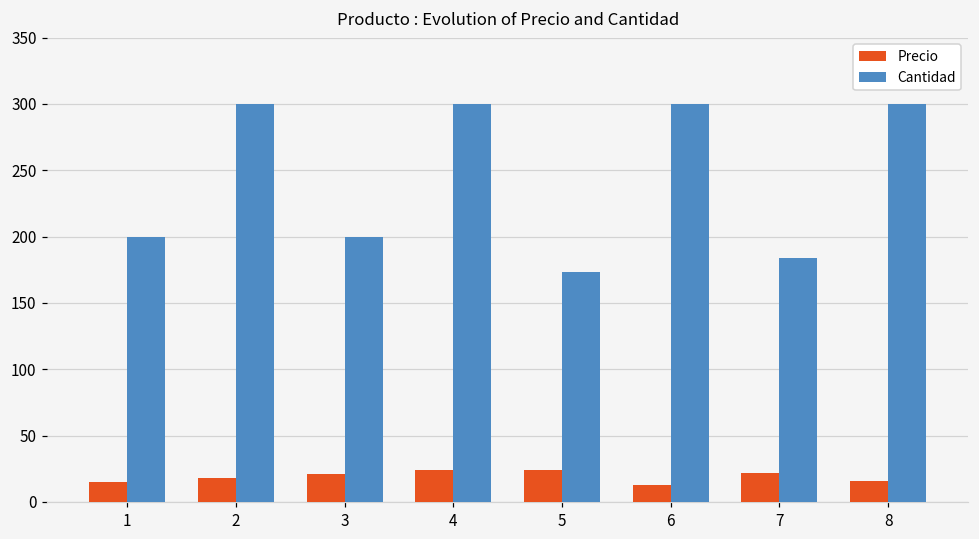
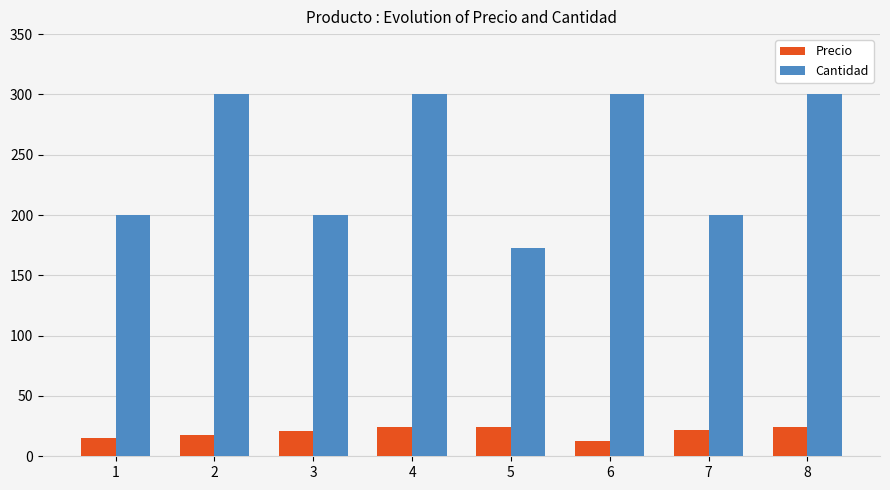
  {
    "Precio": {
      "1": 15,
      "2": 18,
      "3": 21,
      "4": 24,
      "5": 24,
      "6": 13,
      "7": 22,
-     "8": 16
+     "8": 24
    },
    "Cantidad": {
      "1": 200,
      "2": 300,
      "3": 200,
      "4": 300,
      "5": 173,
      "6": 300,
-     "7": 184,
+     "7": 200,
      "8": 300
    }
  }
